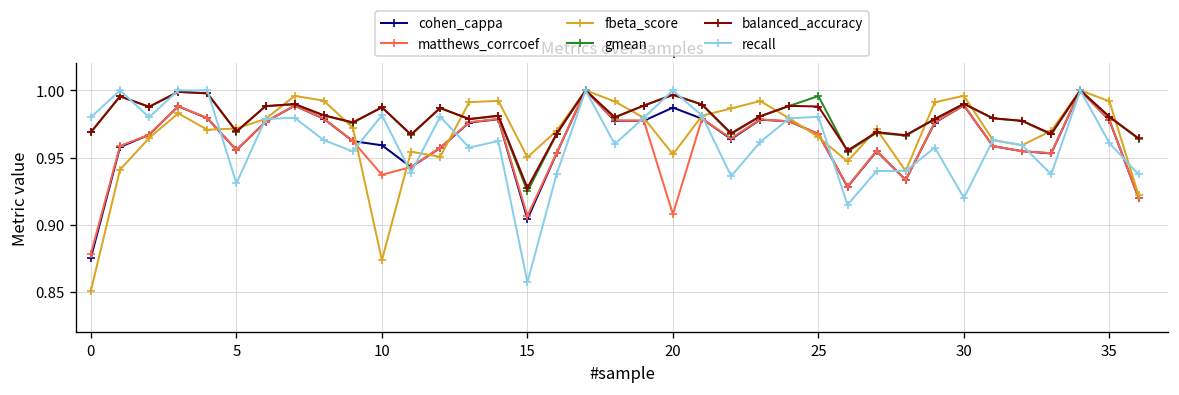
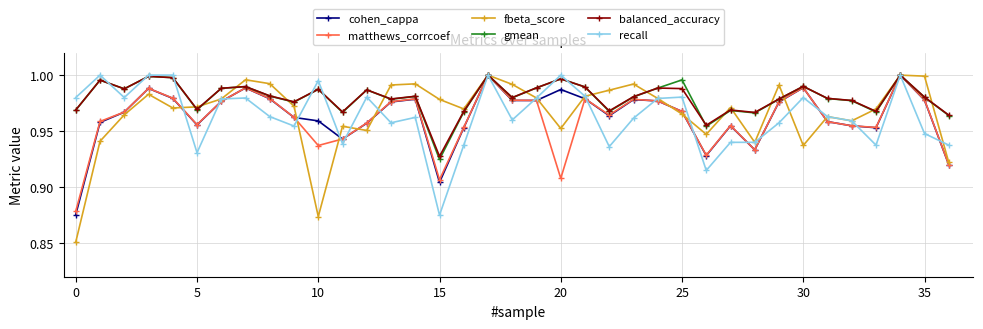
  {
    "cohen_cappa": {
      "0": 0.876,
      "10": 0.959,
      "15": 0.904,
      "20": 0.987
    },
    "matthews_corrcoef": {
      "0": 0.879,
      "10": 0.937,
      "15": 0.907,
      "20": 0.908
    },
    "fbeta_score": {
      "0": 0.851,
      "10": 0.874,
-     "15": 0.950,
+     "15": 0.978,
      "20": 0.952,
-     "30": 0.996,
-     "35": 0.992
+     "30": 0.937,
+     "35": 0.999
    },
    "gmean": {
      "15": 0.925,
      "25": 0.996
    },
    "balanced_accuracy": {
      "15": 0.927,
      "25": 0.988
    },
    "recall": {
      "0": 0.980,
      "5": 0.931,
-     "10": 0.981,
-     "15": 0.857,
+     "10": 0.995,
+     "15": 0.875,
      "20": 1.000,
      "25": 0.980,
-     "30": 0.92,
-     "35": 0.961
+     "30": 0.98,
+     "35": 0.948
    }
  }
